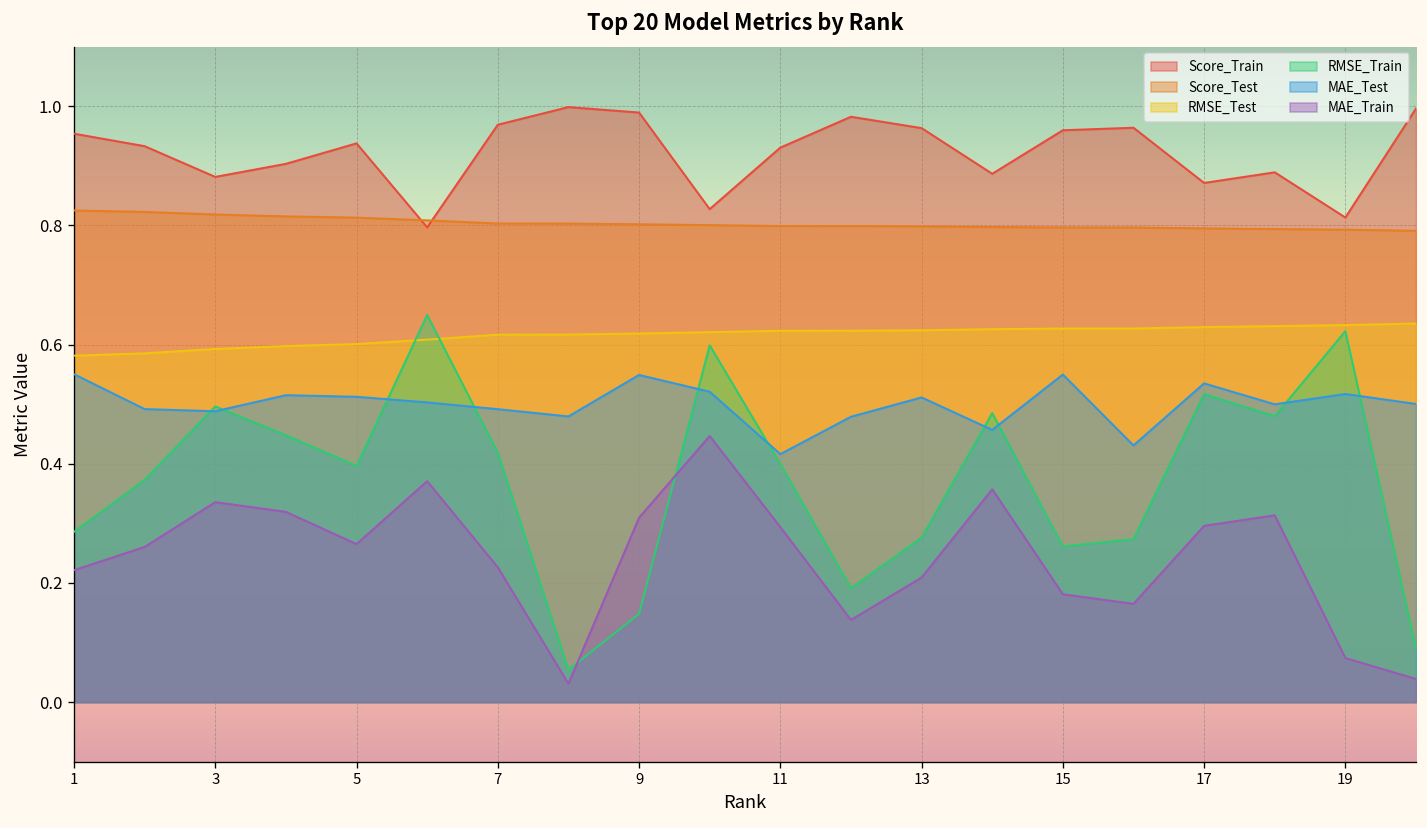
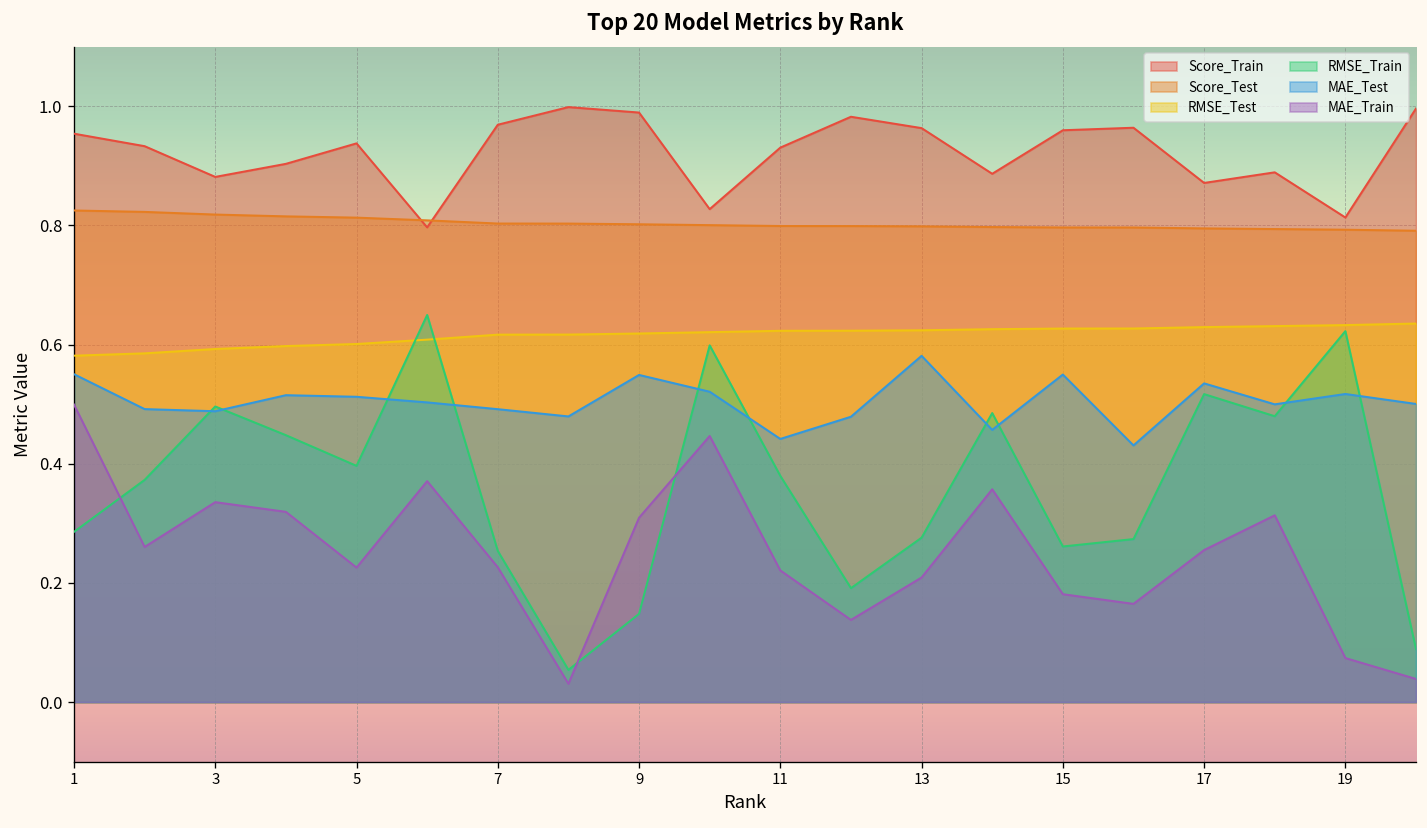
  {
    "RMSE_Train": {
      "1": 0.29,
      "3": 0.50,
      "5": 0.40,
-     "7": 0.42,
+     "7": 0.25,
      "9": 0.15,
-     "11": 0.40,
+     "11": 0.38,
      "13": 0.28,
      "15": 0.26,
      "17": 0.52,
      "19": 0.62
    },
    "MAE_Test": {
      "1": 0.55,
      "3": 0.49,
      "5": 0.51,
      "7": 0.49,
      "9": 0.55,
-     "11": 0.42,
-     "13": 0.51,
+     "11": 0.44,
+     "13": 0.58,
      "15": 0.55,
      "17": 0.53,
      "19": 0.52
    },
    "MAE_Train": {
-     "1": 0.22,
+     "1": 0.50,
      "3": 0.34,
-     "5": 0.27,
+     "5": 0.23,
      "7": 0.23,
      "9": 0.31,
-     "11": 0.29,
+     "11": 0.22,
      "13": 0.21,
      "15": 0.18,
-     "17": 0.30,
+     "17": 0.26,
      "19": 0.07
    }
  }
